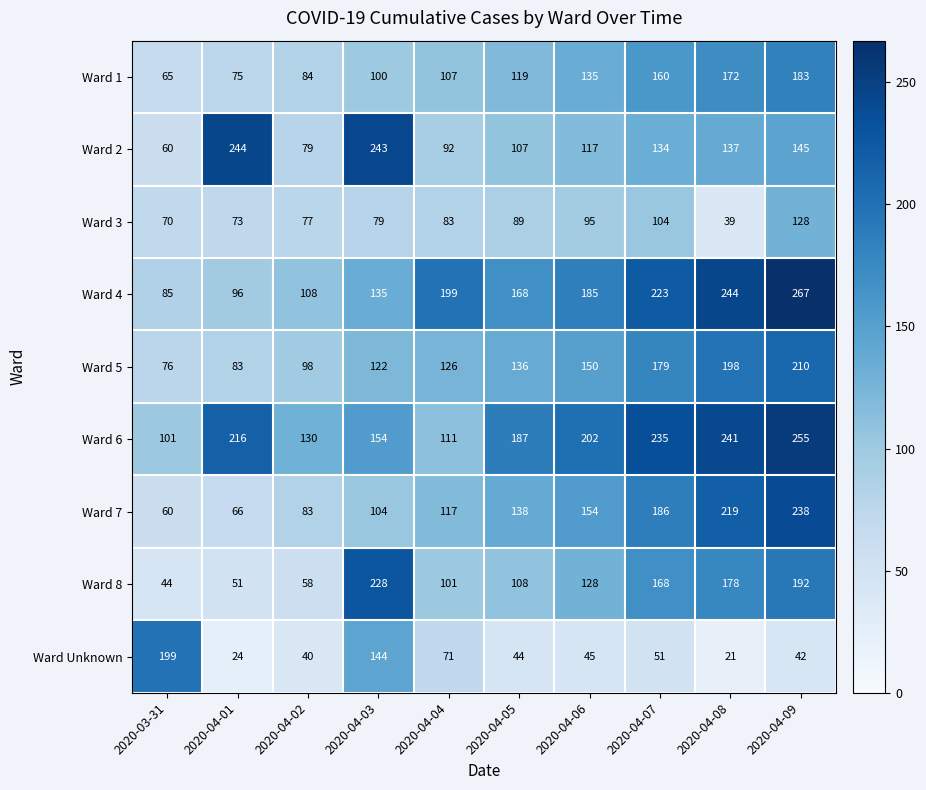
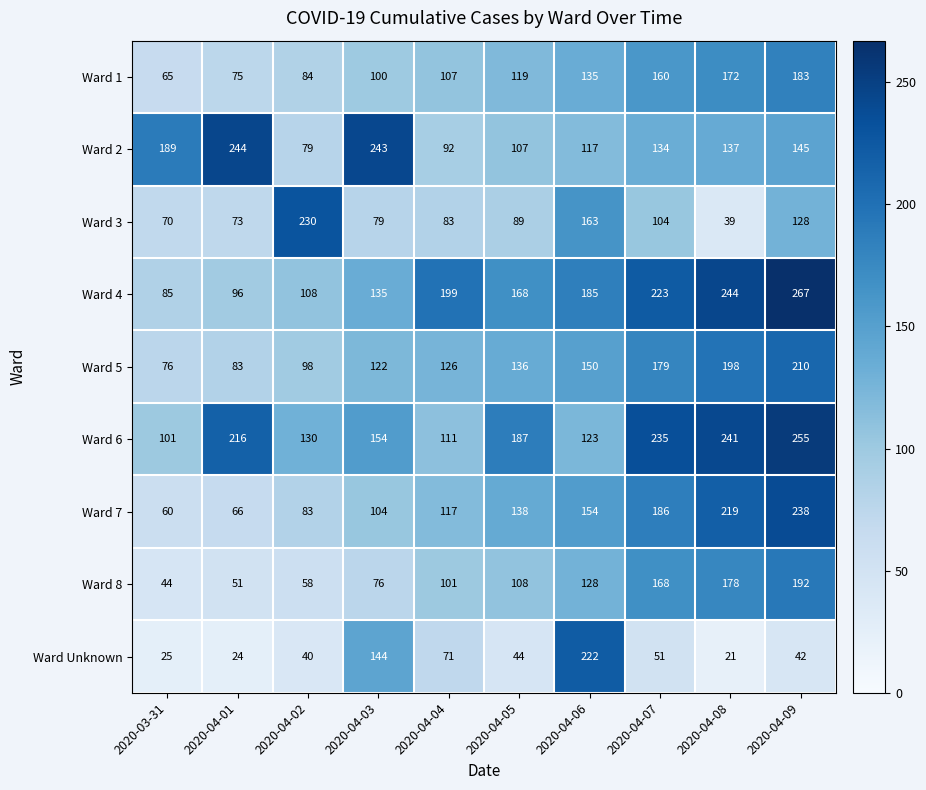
  {
    "Ward 1": {
      "2020-03-31": 65,
      "2020-04-01": 75,
      "2020-04-02": 84,
      "2020-04-03": 100,
      "2020-04-04": 107,
      "2020-04-05": 119,
      "2020-04-06": 135,
      "2020-04-07": 160,
      "2020-04-08": 172,
      "2020-04-09": 183
    },
    "Ward 2": {
-     "2020-03-31": 60,
+     "2020-03-31": 189,
      "2020-04-01": 244,
      "2020-04-02": 79,
      "2020-04-03": 243,
      "2020-04-04": 92,
      "2020-04-05": 107,
      "2020-04-06": 117,
      "2020-04-07": 134,
      "2020-04-08": 137,
      "2020-04-09": 145
    },
    "Ward 3": {
      "2020-03-31": 70,
      "2020-04-01": 73,
-     "2020-04-02": 77,
+     "2020-04-02": 230,
      "2020-04-03": 79,
      "2020-04-04": 83,
      "2020-04-05": 89,
-     "2020-04-06": 95,
+     "2020-04-06": 163,
      "2020-04-07": 104,
      "2020-04-08": 39,
      "2020-04-09": 128
    },
    "Ward 4": {
      "2020-03-31": 85,
      "2020-04-01": 96,
      "2020-04-02": 108,
      "2020-04-03": 135,
      "2020-04-04": 199,
      "2020-04-05": 168,
      "2020-04-06": 185,
      "2020-04-07": 223,
      "2020-04-08": 244,
      "2020-04-09": 267
    },
    "Ward 5": {
      "2020-03-31": 76,
      "2020-04-01": 83,
      "2020-04-02": 98,
      "2020-04-03": 122,
      "2020-04-04": 126,
      "2020-04-05": 136,
      "2020-04-06": 150,
      "2020-04-07": 179,
      "2020-04-08": 198,
      "2020-04-09": 210
    },
    "Ward 6": {
      "2020-03-31": 101,
      "2020-04-01": 216,
      "2020-04-02": 130,
      "2020-04-03": 154,
      "2020-04-04": 111,
      "2020-04-05": 187,
-     "2020-04-06": 202,
+     "2020-04-06": 123,
      "2020-04-07": 235,
      "2020-04-08": 241,
      "2020-04-09": 255
    },
    "Ward 7": {
      "2020-03-31": 60,
      "2020-04-01": 66,
      "2020-04-02": 83,
      "2020-04-03": 104,
      "2020-04-04": 117,
      "2020-04-05": 138,
      "2020-04-06": 154,
      "2020-04-07": 186,
      "2020-04-08": 219,
      "2020-04-09": 238
    },
    "Ward 8": {
      "2020-03-31": 44,
      "2020-04-01": 51,
      "2020-04-02": 58,
-     "2020-04-03": 228,
+     "2020-04-03": 76,
      "2020-04-04": 101,
      "2020-04-05": 108,
      "2020-04-06": 128,
      "2020-04-07": 168,
      "2020-04-08": 178,
      "2020-04-09": 192
    },
    "Ward Unknown": {
-     "2020-03-31": 199,
+     "2020-03-31": 25,
      "2020-04-01": 24,
      "2020-04-02": 40,
      "2020-04-03": 144,
      "2020-04-04": 71,
      "2020-04-05": 44,
-     "2020-04-06": 45,
+     "2020-04-06": 222,
      "2020-04-07": 51,
      "2020-04-08": 21,
      "2020-04-09": 42
    }
  }
